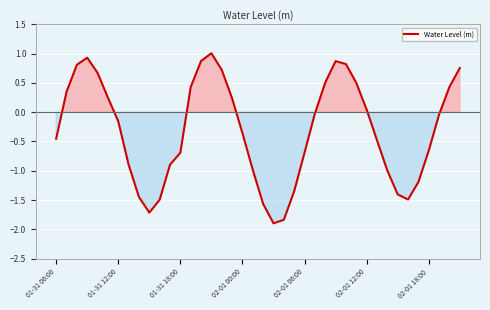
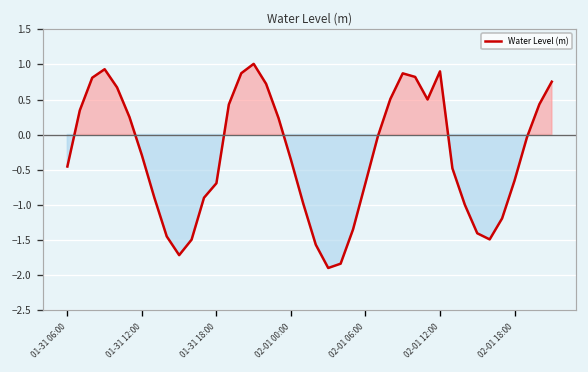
  {
    "01-31 06:00": -0.5,
-   "01-31 12:00": -0.2,
+   "01-31 12:00": -0.3,
    "01-31 18:00": -0.7,
    "02-01 00:00": -0.4,
    "02-01 06:00": -0.7,
-   "02-01 12:00": 0.0,
+   "02-01 12:00": 0.9,
    "02-01 18:00": -0.7
  }
